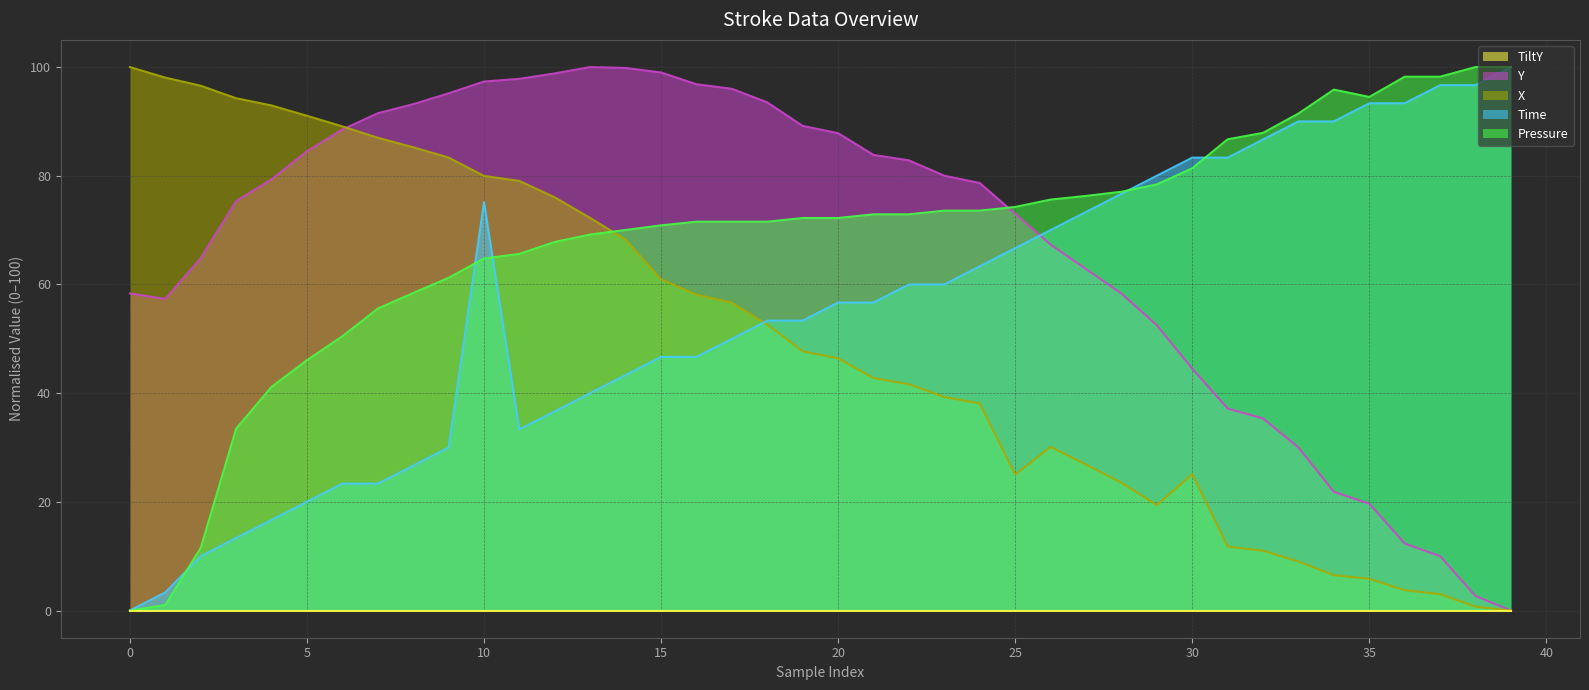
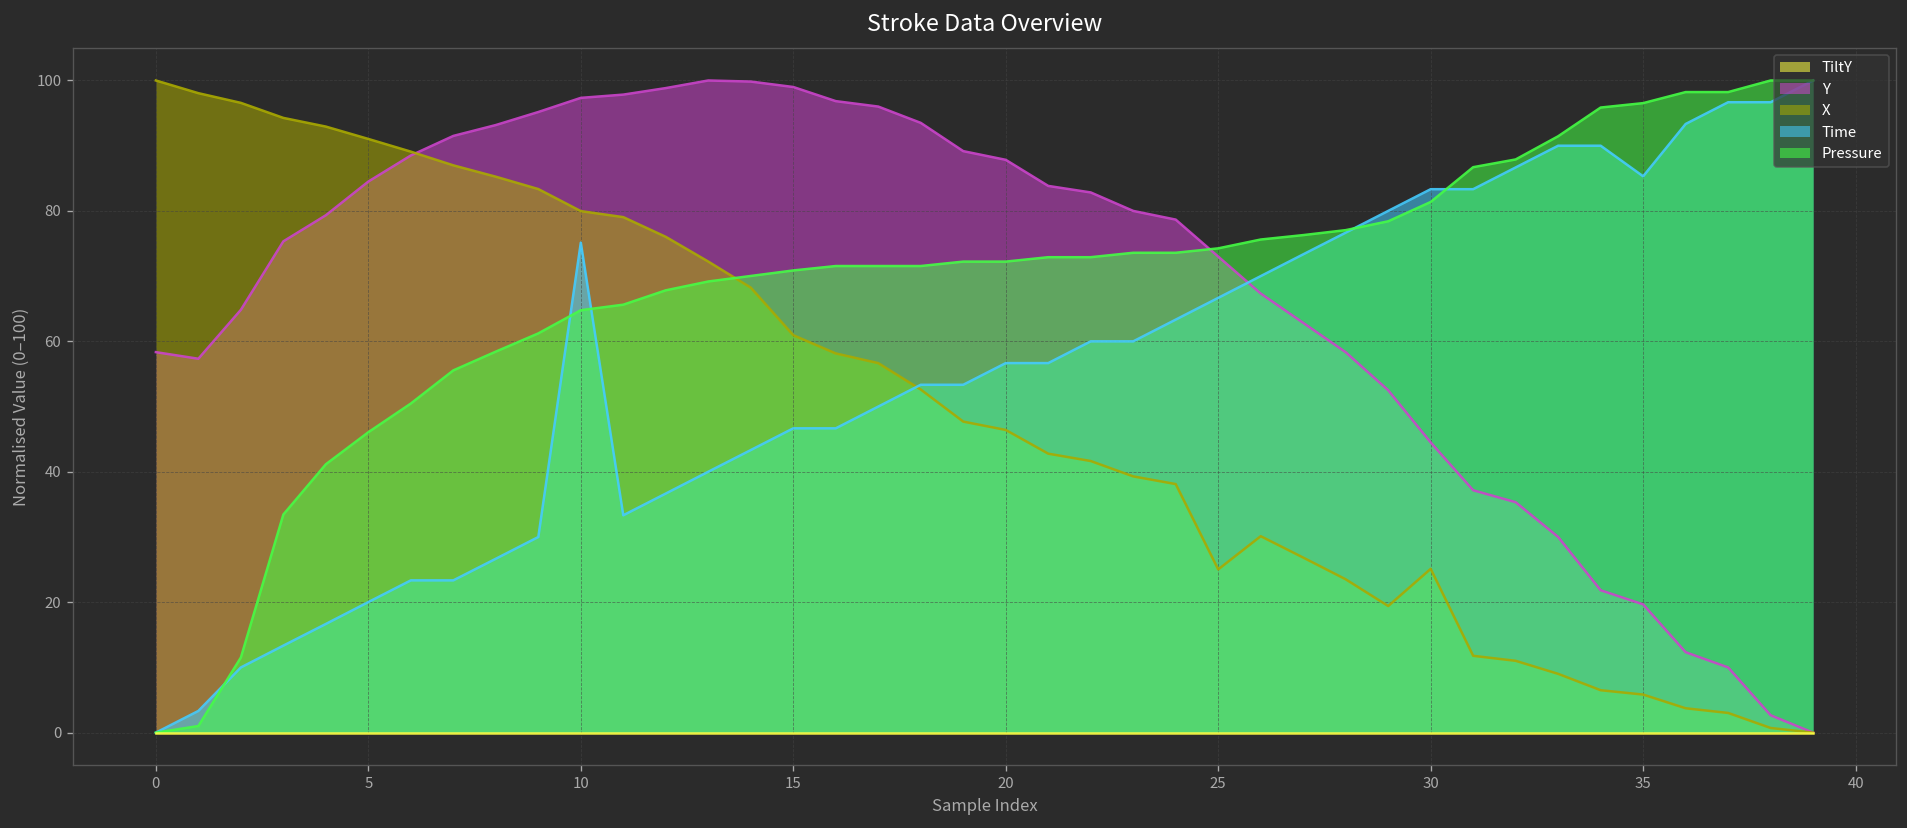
  {
    "TiltY": {
      "5": 0,
      "10": 0,
      "15": 0,
      "20": 0,
      "25": 0,
      "30": 0,
      "35": 0
    },
    "Y": {
      "0": 58,
      "5": 85,
      "10": 97,
      "15": 99,
      "20": 88,
      "25": 73,
      "30": 44,
      "35": 20
    },
    "X": {
      "0": 100,
      "5": 91,
      "10": 80,
      "15": 61,
      "20": 46,
      "25": 25,
      "30": 25,
      "35": 6
    },
    "Time": {
      "5": 20,
      "10": 75,
      "15": 47,
      "20": 57,
      "25": 67,
      "30": 83,
-     "35": 93
+     "35": 85
    },
    "Pressure": {
      "5": 46,
      "10": 65,
      "15": 71,
      "20": 72,
      "25": 74,
      "30": 81,
-     "35": 94
+     "35": 97
    }
  }
